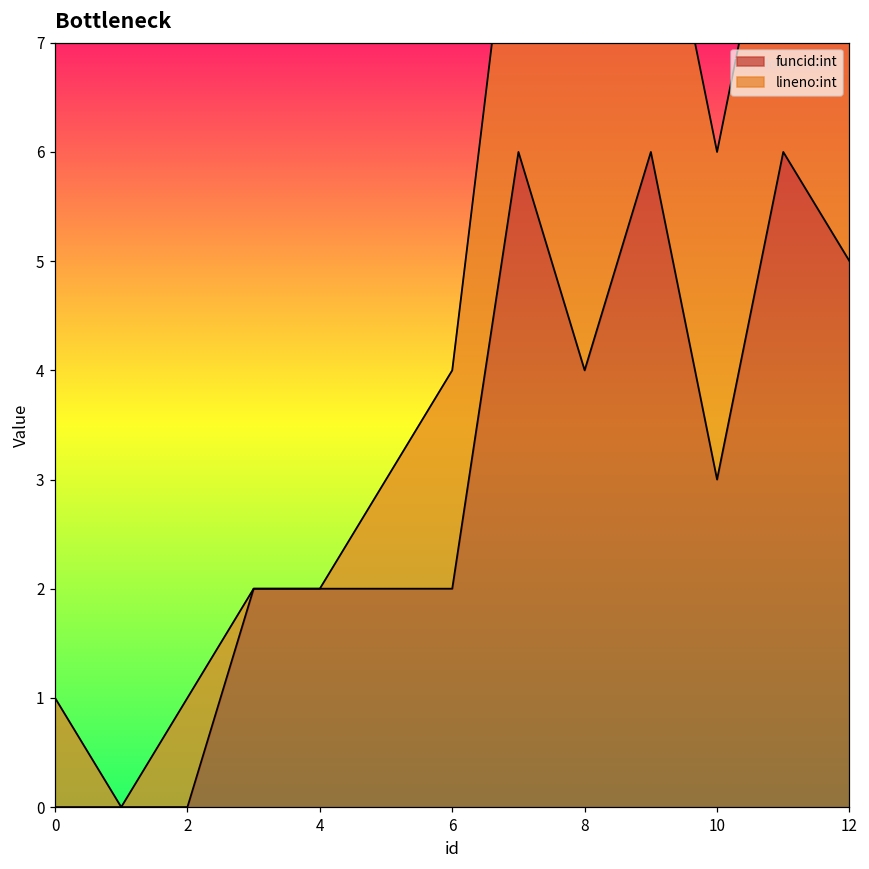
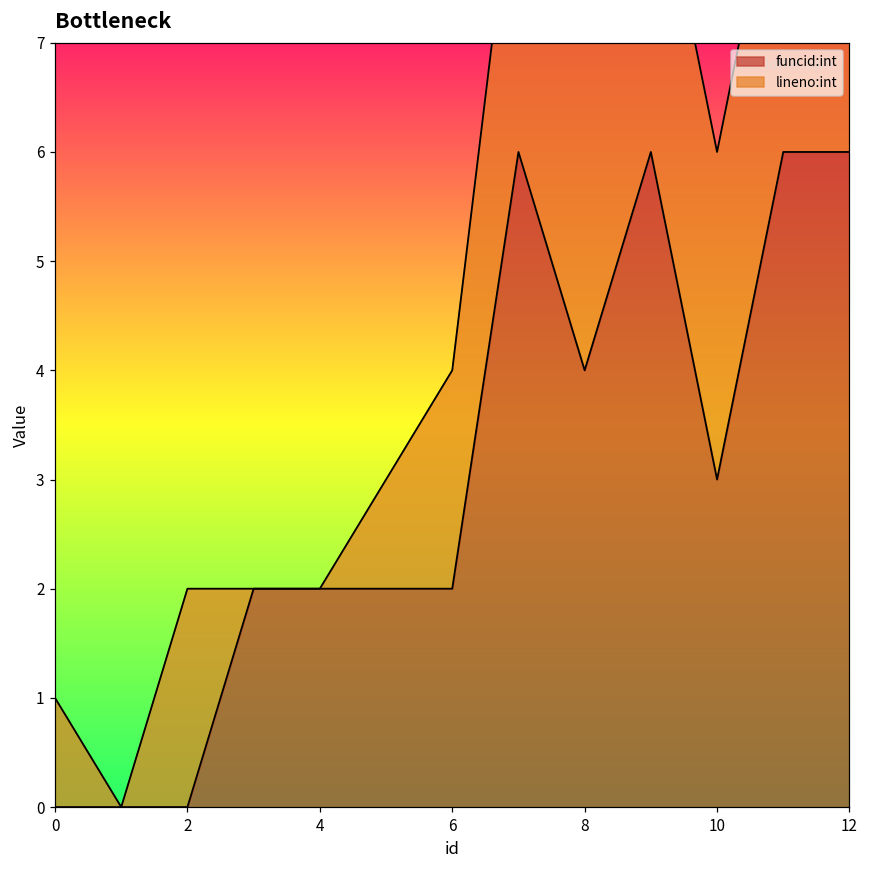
  {
    "funcid:int": {
      "0": 0,
      "2": 0,
      "6": 2,
      "8": 4,
      "10": 3,
-     "12": 5
+     "12": 6
    },
    "lineno:int": {
      "0": 1,
-     "2": 1,
+     "2": 2,
      "6": 4,
      "8": 7,
      "10": 6
    }
  }
